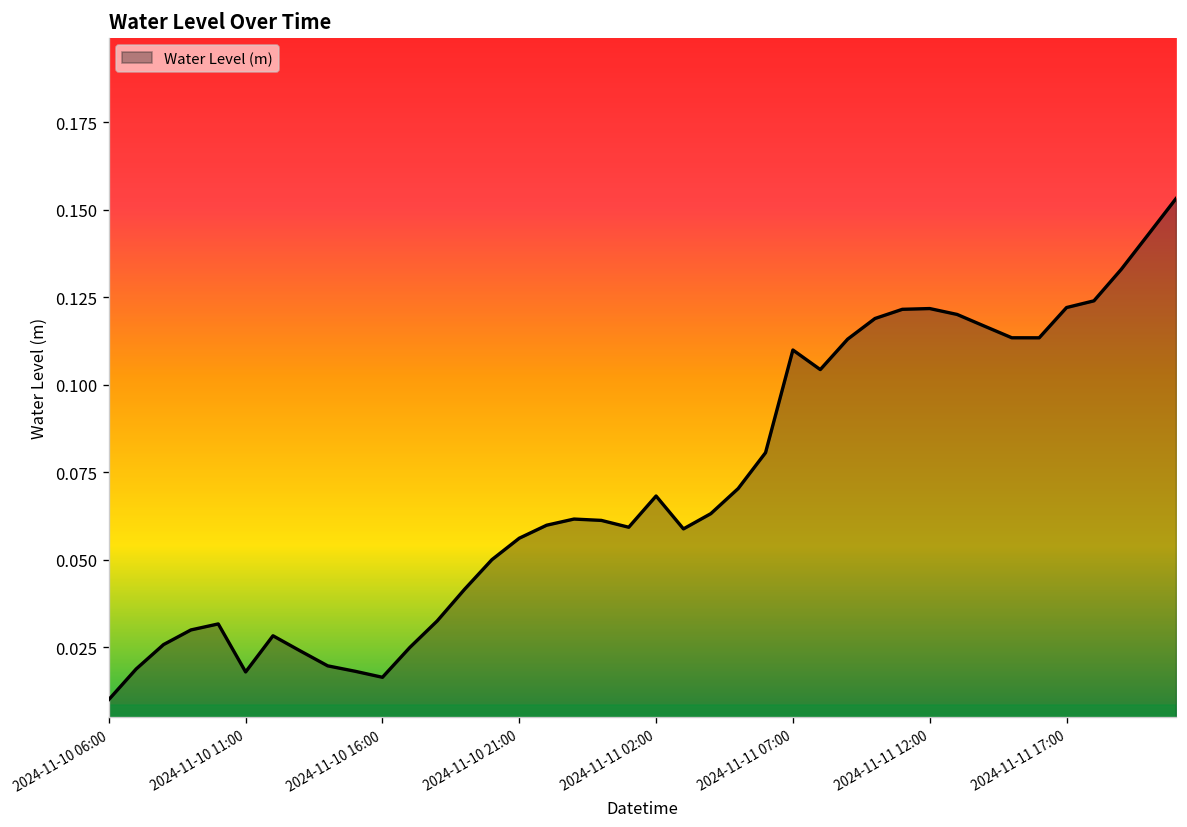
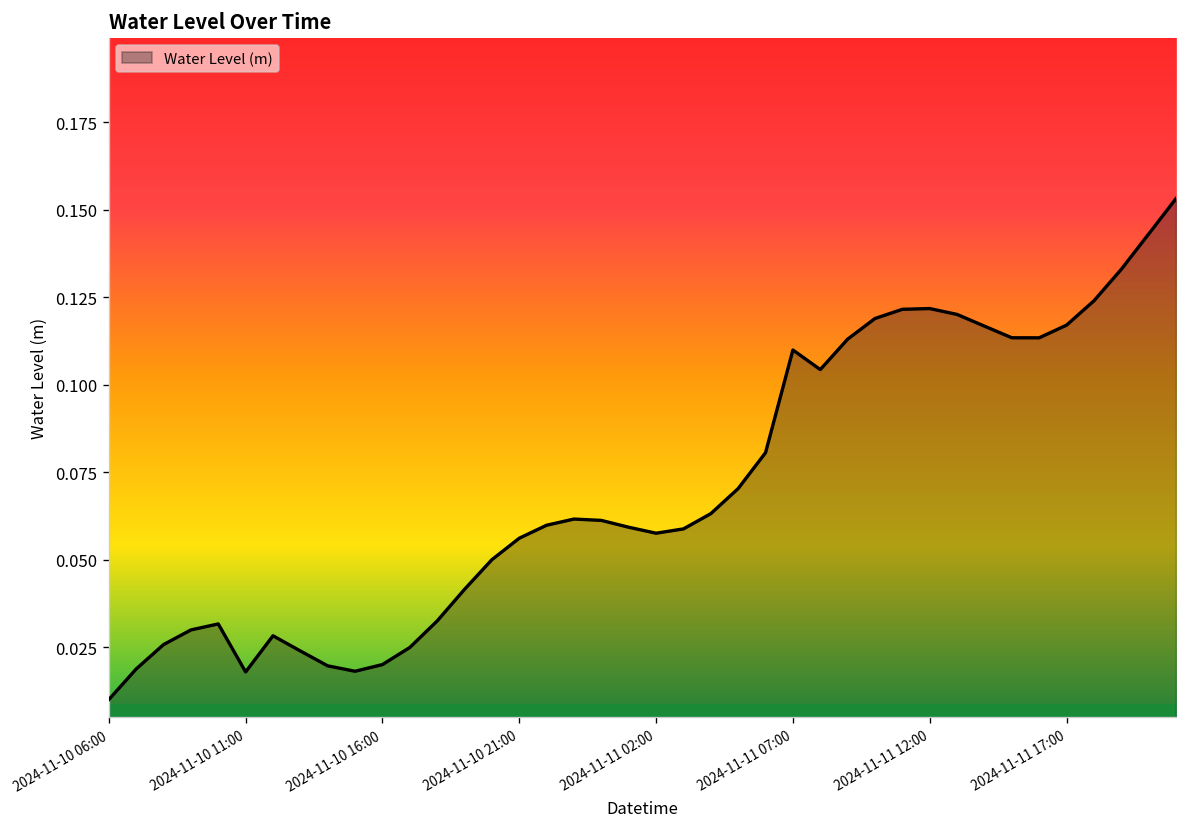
  {
    "2024-11-10 06:00": 0.010,
    "2024-11-10 11:00": 0.018,
-   "2024-11-10 16:00": 0.016,
+   "2024-11-10 16:00": 0.020,
    "2024-11-10 21:00": 0.056,
-   "2024-11-11 02:00": 0.068,
+   "2024-11-11 02:00": 0.058,
    "2024-11-11 07:00": 0.110,
    "2024-11-11 12:00": 0.122,
-   "2024-11-11 17:00": 0.122
+   "2024-11-11 17:00": 0.117
  }
